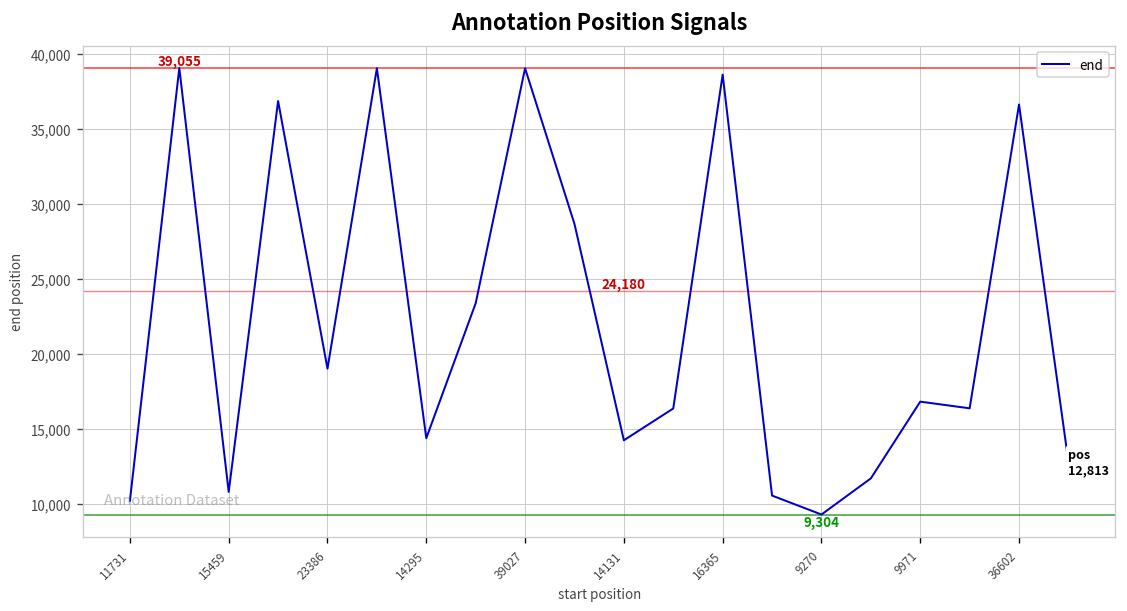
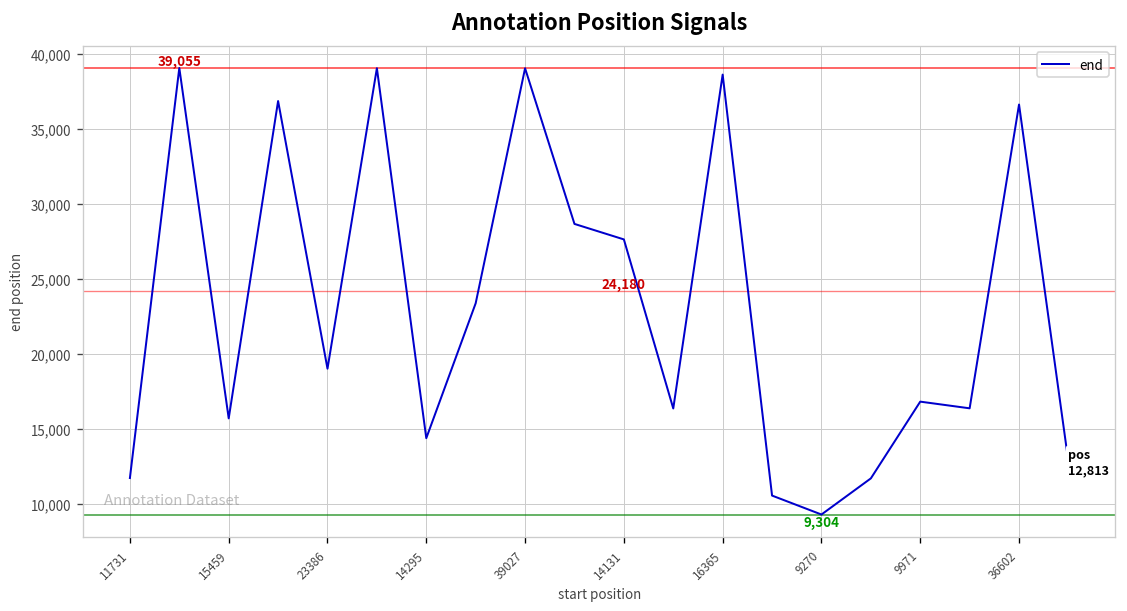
  {
-   "11731": "10,200",
-   "15459": "10,800",
+   "11731": "11,700",
+   "15459": "15,700",
    "23386": "19,000",
    "14295": "14,400",
    "39027": "39,000",
-   "14131": "14,200",
+   "14131": "27,600",
    "16365": "38,600",
    "9971": "16,800",
    "36602": "36,600"
  }
